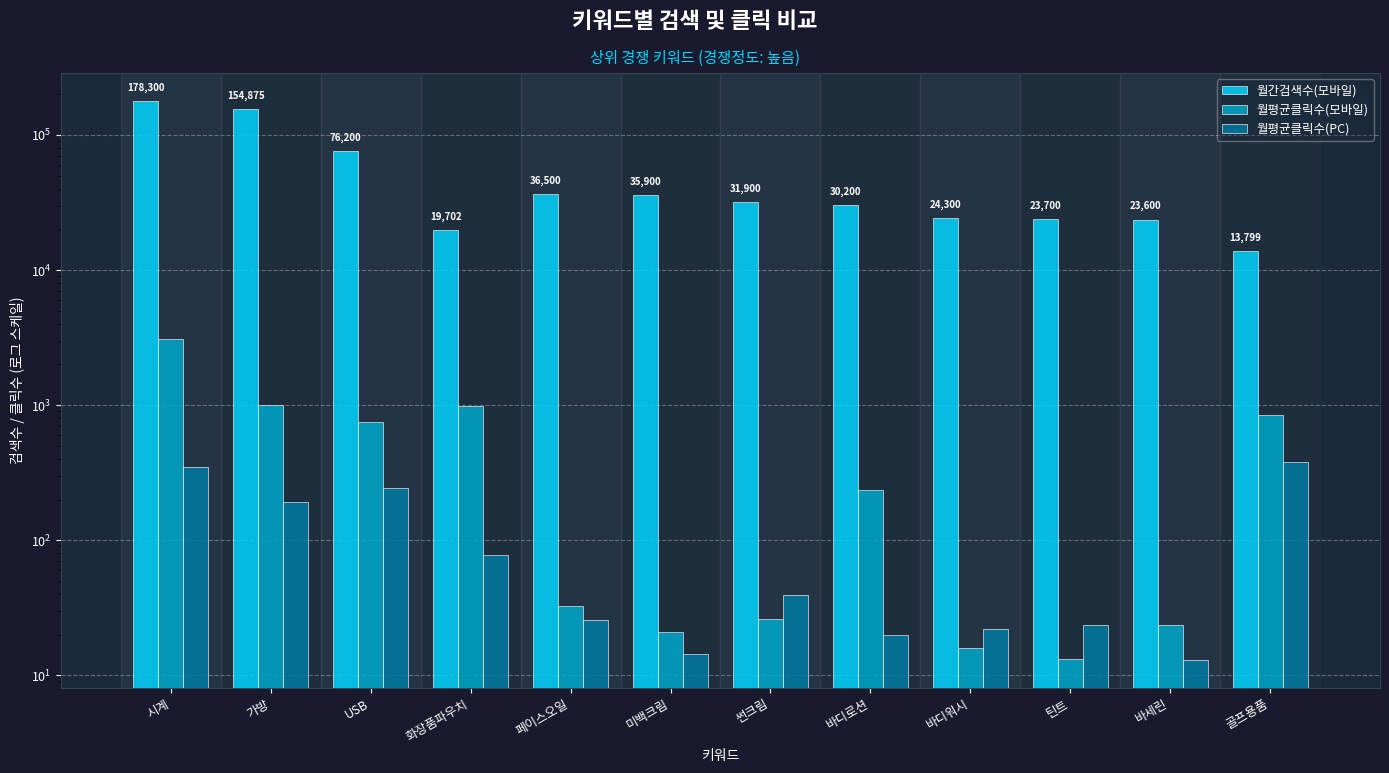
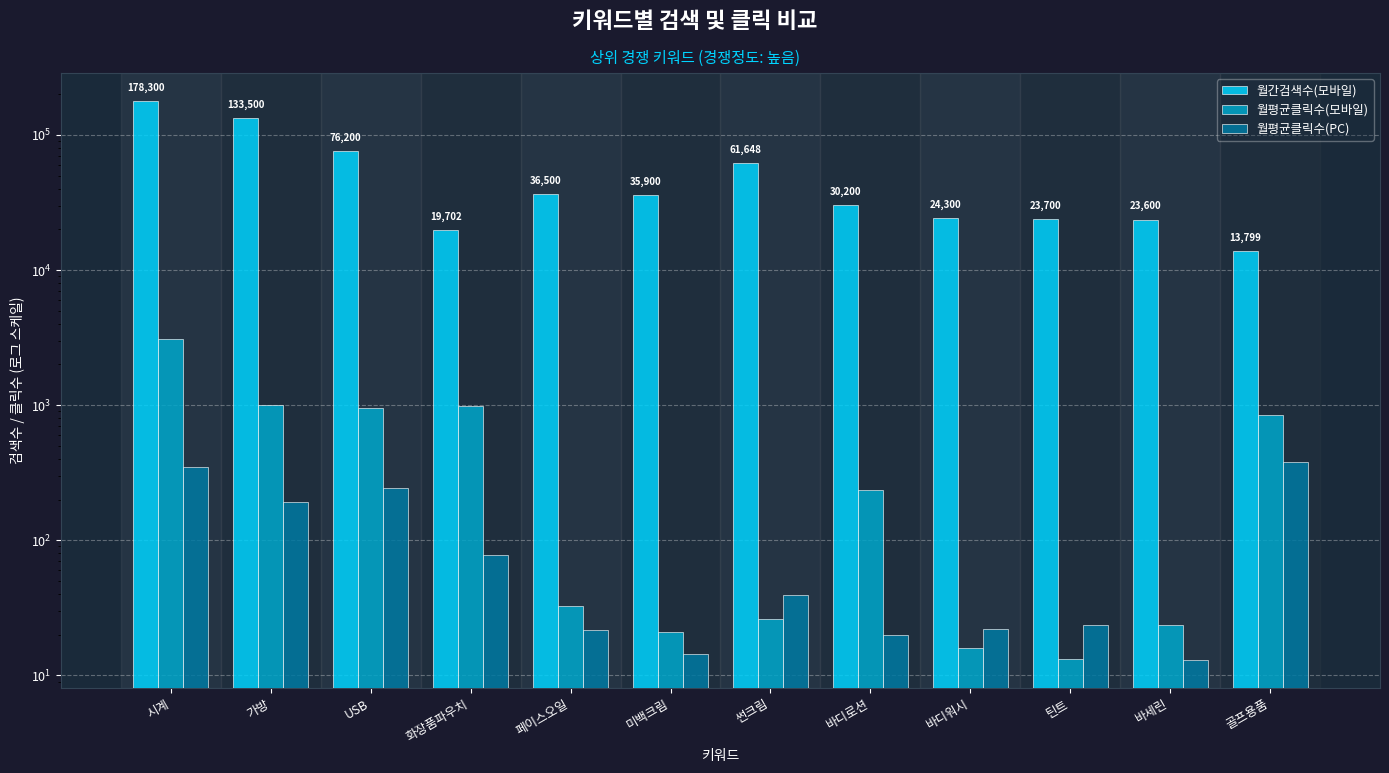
  {
    "월간검색수(모바일)": {
      "시계": "178,300",
-     "가방": "154,875",
+     "가방": "133,500",
      "USB": "76,200",
      "화장품파우치": "19,702",
      "페이스오일": "36,500",
      "미백크림": "35,900",
-     "썬크림": "31,900",
+     "썬크림": "61,648",
      "바디로션": "30,200",
      "바디워시": "24,300",
      "틴트": "23,700",
      "바세린": "23,600",
      "골프용품": "13,799"
    },
    "월평균클릭수(모바일)": {
      "시계": "3100",
      "가방": "1000",
-     "USB": "800",
+     "USB": "1000",
      "화장품파우치": "1000",
      "페이스오일": "33",
      "미백크림": "21",
      "썬크림": "26",
      "바디로션": "240",
      "바디워시": "16",
      "틴트": "13",
      "바세린": "24",
      "골프용품": "900"
    },
    "월평균클릭수(PC)": {
      "시계": "350",
      "가방": "190",
      "USB": "240",
      "화장품파우치": "80",
-     "페이스오일": "26",
+     "페이스오일": "22",
      "미백크림": "14",
      "썬크림": "40",
      "바디로션": "20",
      "바디워시": "22",
      "틴트": "24",
      "바세린": "13",
      "골프용품": "380"
    }
  }
